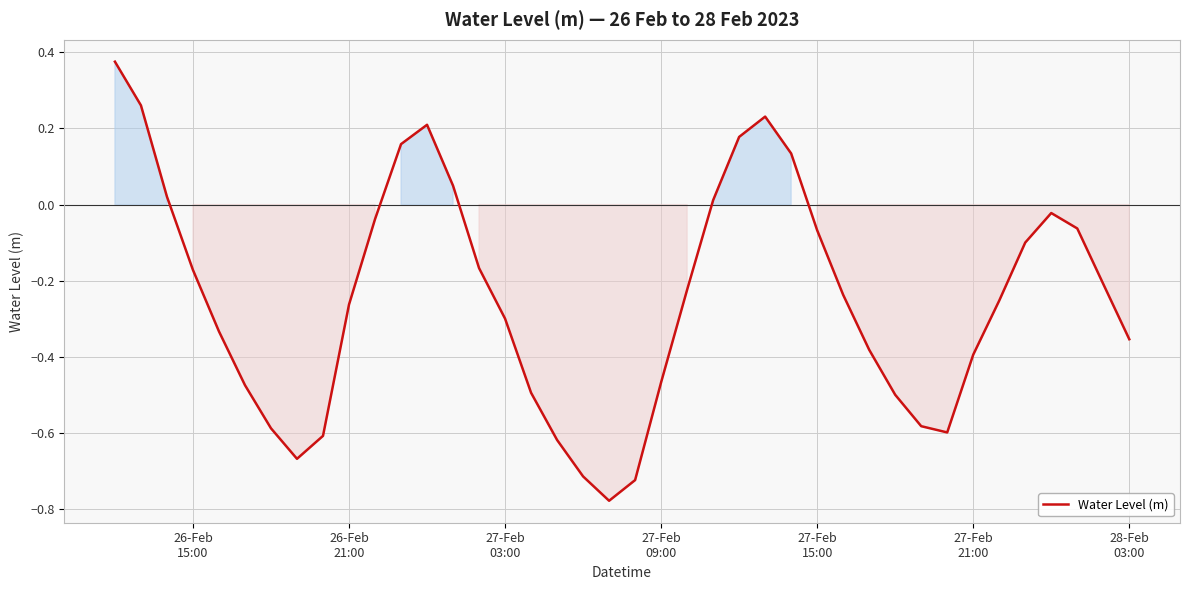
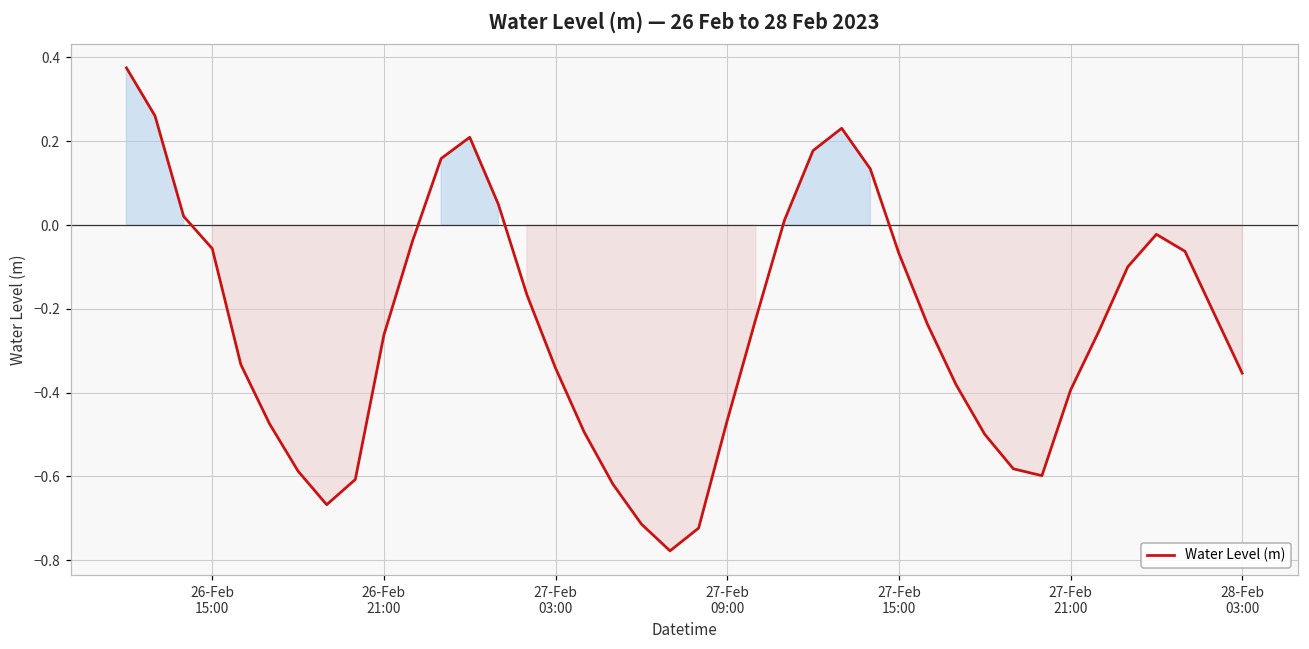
  {
-   "26-Feb 15:00": -0.17,
+   "26-Feb 15:00": -0.06,
    "26-Feb 21:00": -0.26,
-   "27-Feb 03:00": -0.30,
+   "27-Feb 03:00": -0.34,
    "27-Feb 09:00": -0.47,
    "27-Feb 15:00": -0.07,
    "27-Feb 21:00": -0.39,
    "28-Feb 03:00": -0.35
  }
